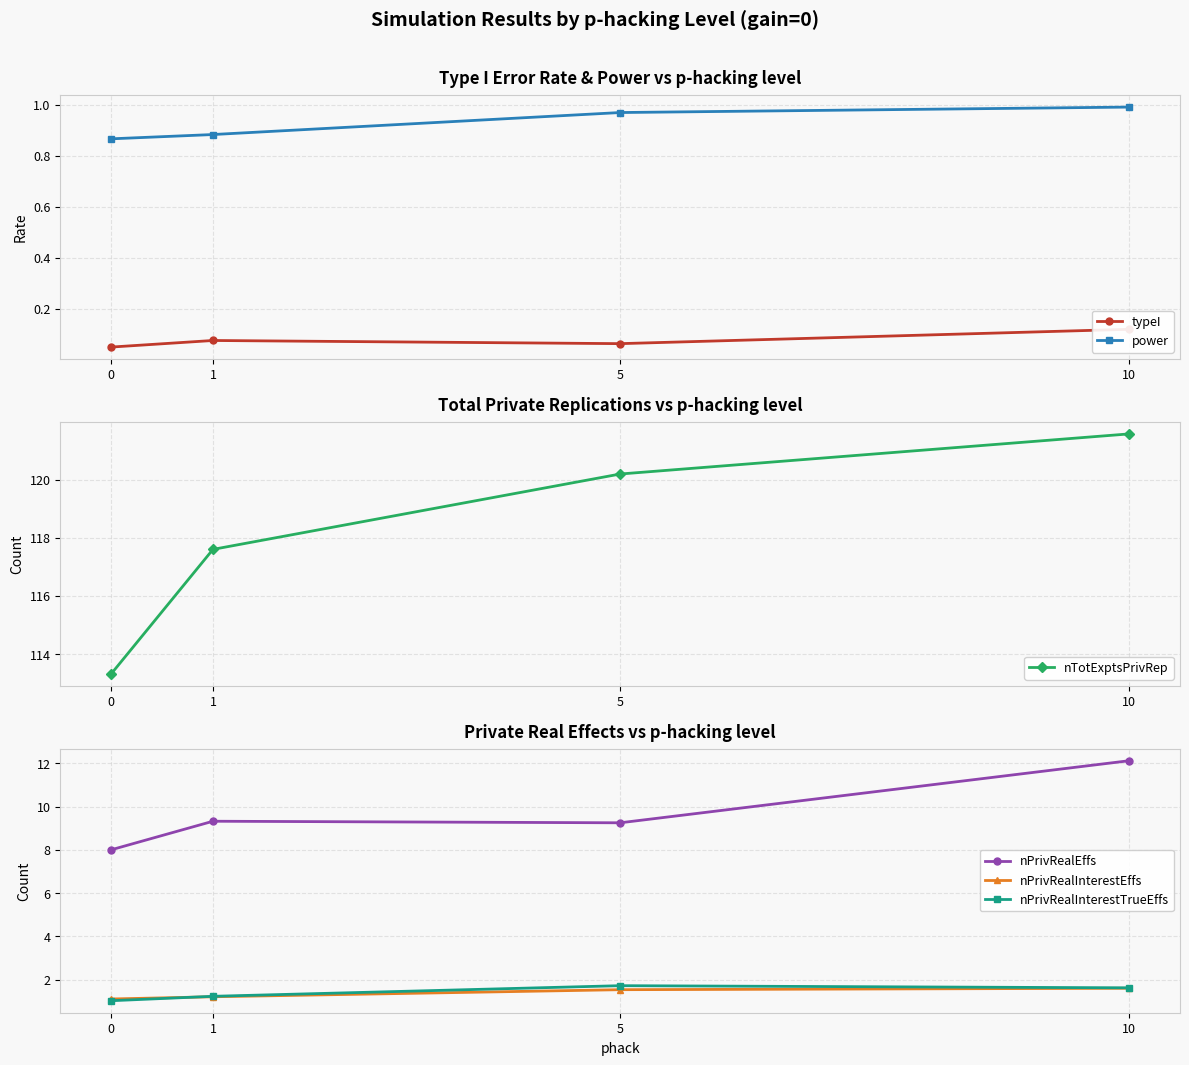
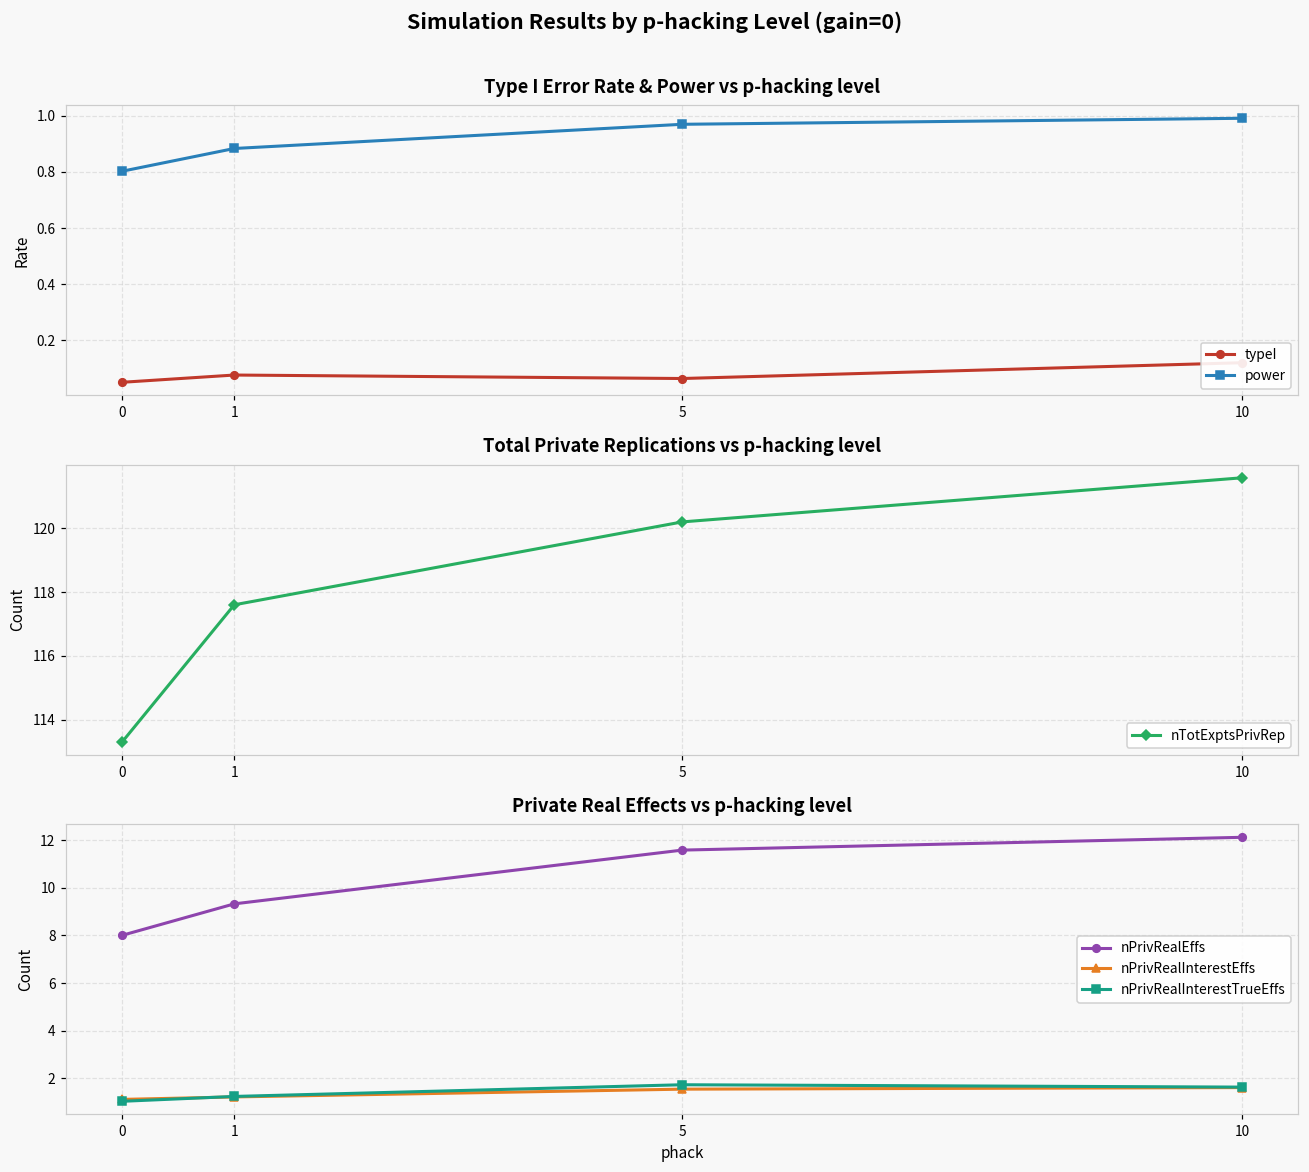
  {
    "Type I Error Rate & Power vs p-hacking level": {
      "typeI": {
        "0": 0.05,
        "1": 0.08,
        "5": 0.06
      },
      "power": {
-       "0": 0.87,
+       "0": 0.80,
        "1": 0.88,
        "5": 0.97,
        "10": 0.99
      }
    },
    "Total Private Replications vs p-hacking level": {
      "0": 113.3,
      "1": 117.6,
      "5": 120.2,
      "10": 121.6
    },
    "Private Real Effects vs p-hacking level": {
      "nPrivRealEffs": {
        "0": 8.0,
        "1": 9.3,
-       "5": 9.3,
+       "5": 11.6,
        "10": 12.1
      },
      "nPrivRealInterestEffs": {
        "5": 1.5
      },
      "nPrivRealInterestTrueEffs": {
        "5": 1.7
      }
    }
  }
